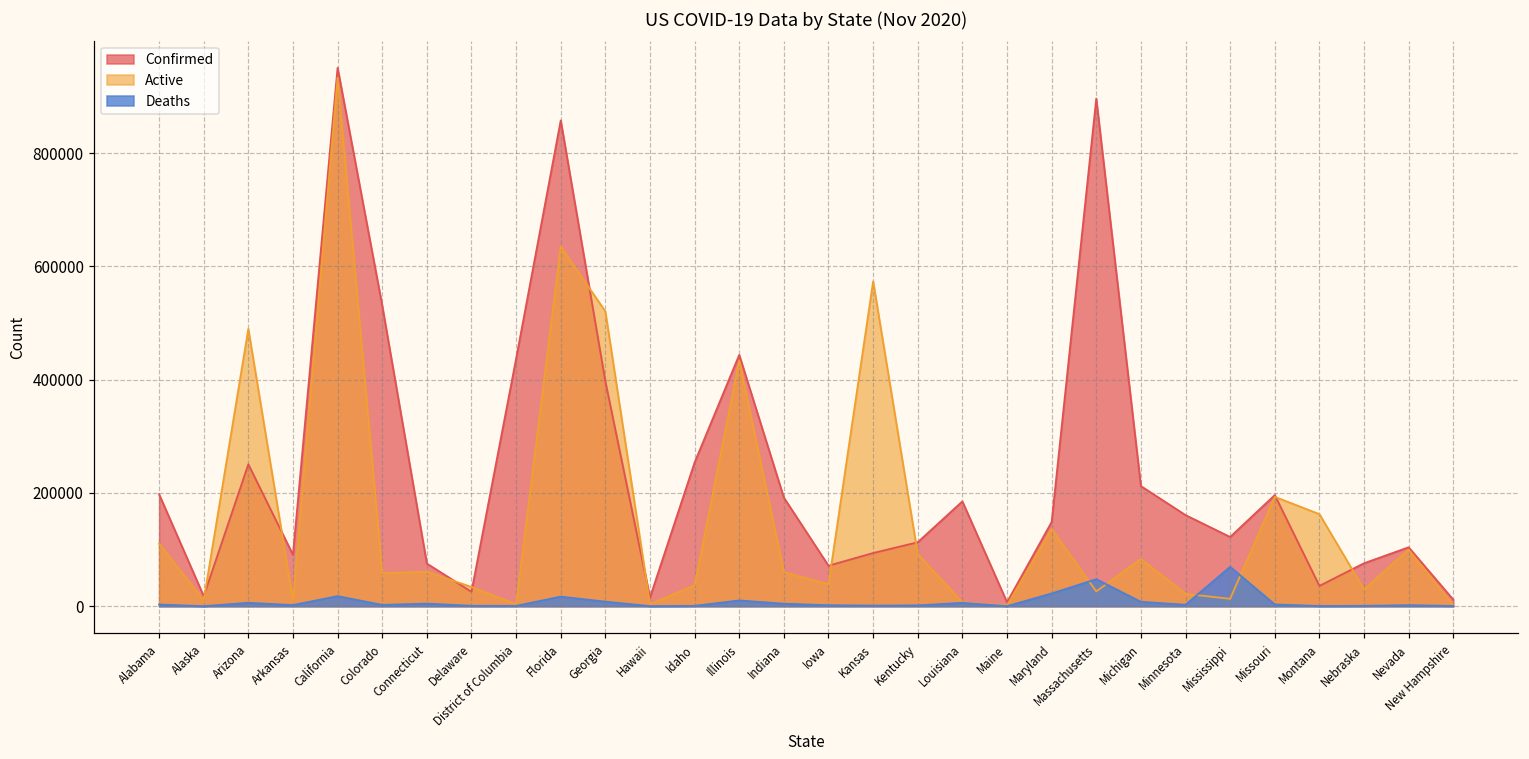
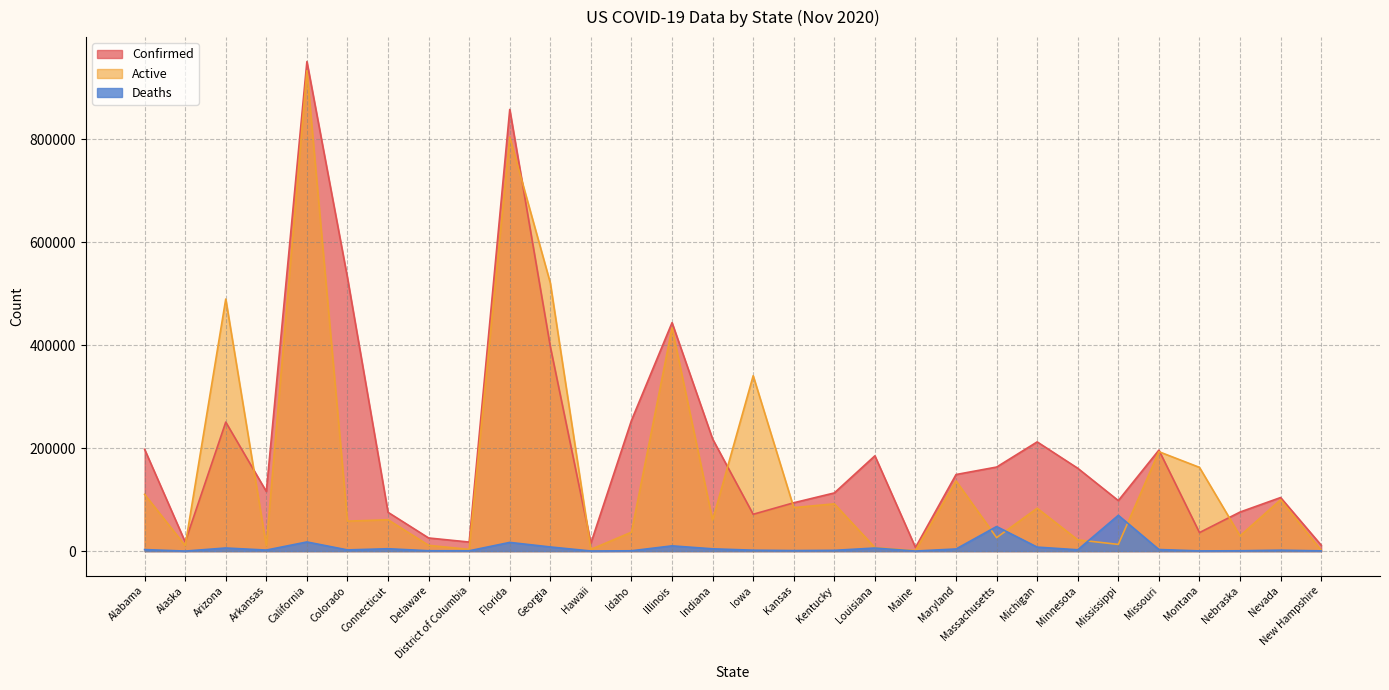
  {
    "Confirmed": {
      "Alabama": 200000,
      "Alaska": 20000,
      "Arizona": 250000,
-     "Arkansas": 90000,
+     "Arkansas": 120000,
      "California": 950000,
      "Colorado": 530000,
      "Connecticut": 80000,
      "Delaware": 30000,
-     "District of Columbia": 440000,
+     "District of Columbia": 20000,
      "Florida": 860000,
      "Georgia": 400000,
      "Hawaii": 20000,
      "Idaho": 250000,
      "Illinois": 440000,
-     "Indiana": 190000,
+     "Indiana": 220000,
      "Iowa": 70000,
      "Kansas": 90000,
      "Kentucky": 110000,
      "Louisiana": 190000,
      "Maine": 10000,
      "Maryland": 150000,
-     "Massachusetts": 900000,
+     "Massachusetts": 160000,
      "Michigan": 210000,
      "Minnesota": 160000,
-     "Mississippi": 120000,
+     "Mississippi": 100000,
      "Montana": 40000,
      "Nebraska": 80000,
      "New Hampshire": 10000
    },
    "Active": {
      "Alabama": 110000,
      "Alaska": 10000,
      "Arizona": 490000,
      "Arkansas": 10000,
      "California": 930000,
      "Colorado": 60000,
      "Connecticut": 60000,
-     "Delaware": 30000,
-     "Florida": 630000,
+     "Delaware": 10000,
+     "Florida": 800000,
      "Georgia": 520000,
      "Idaho": 40000,
      "Illinois": 430000,
      "Indiana": 60000,
-     "Iowa": 40000,
-     "Kansas": 570000,
+     "Iowa": 340000,
+     "Kansas": 80000,
      "Kentucky": 90000,
      "Maryland": 140000,
      "Massachusetts": 30000,
      "Michigan": 80000,
      "Minnesota": 20000,
      "Mississippi": 10000,
      "Montana": 160000,
      "Nebraska": 30000
    },
    "Deaths": {
      "Alabama": 0,
      "Alaska": 0,
      "Arizona": 10000,
      "Arkansas": 0,
      "California": 20000,
      "Colorado": 0,
      "Connecticut": 0,
      "Delaware": 0,
      "Florida": 20000,
      "Georgia": 10000,
      "Idaho": 0,
      "Illinois": 10000,
      "Indiana": 0,
      "Iowa": 0,
      "Kansas": 0,
      "Kentucky": 0,
-     "Maryland": 20000,
+     "Maryland": 0,
      "Massachusetts": 50000,
      "Michigan": 10000,
      "Minnesota": 0,
      "Mississippi": 70000,
      "Missouri": 0,
      "Montana": 0,
      "Nebraska": 0,
      "Nevada": 0
    }
  }
